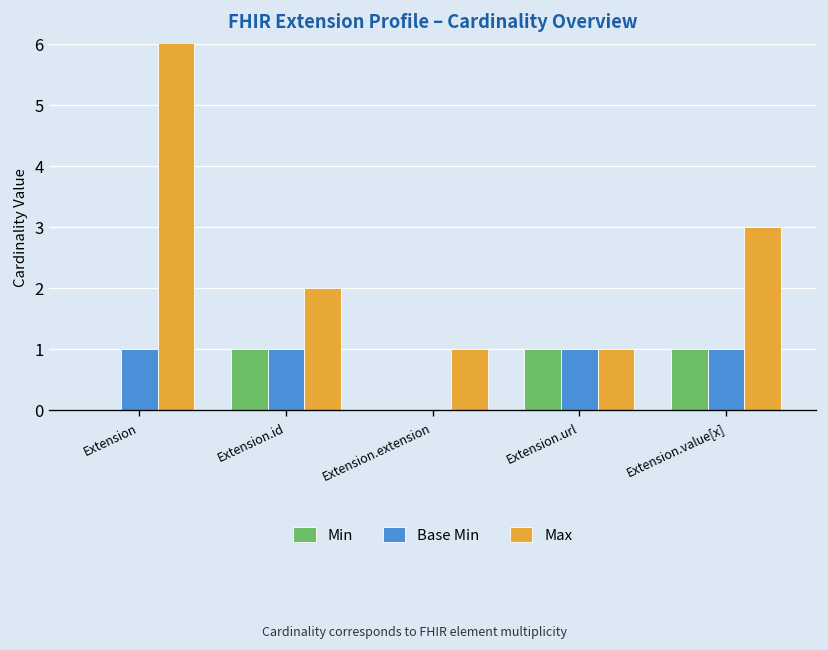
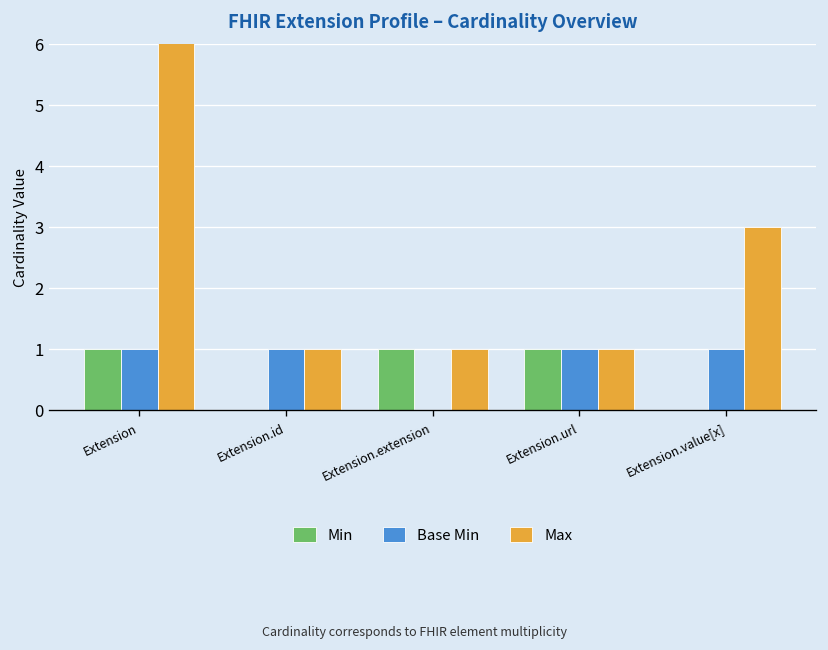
  {
    "Min": {
-     "Extension": 0,
-     "Extension.id": 1,
-     "Extension.extension": 0,
+     "Extension": 1,
+     "Extension.id": 0,
+     "Extension.extension": 1,
      "Extension.url": 1,
-     "Extension.value[x]": 1
+     "Extension.value[x]": 0
    },
    "Base Min": {
      "Extension": 1,
      "Extension.id": 1,
      "Extension.extension": 0,
      "Extension.url": 1,
      "Extension.value[x]": 1
    },
    "Max": {
-     "Extension.id": 2,
+     "Extension.id": 1,
      "Extension.extension": 1,
      "Extension.url": 1,
      "Extension.value[x]": 3
    }
  }
